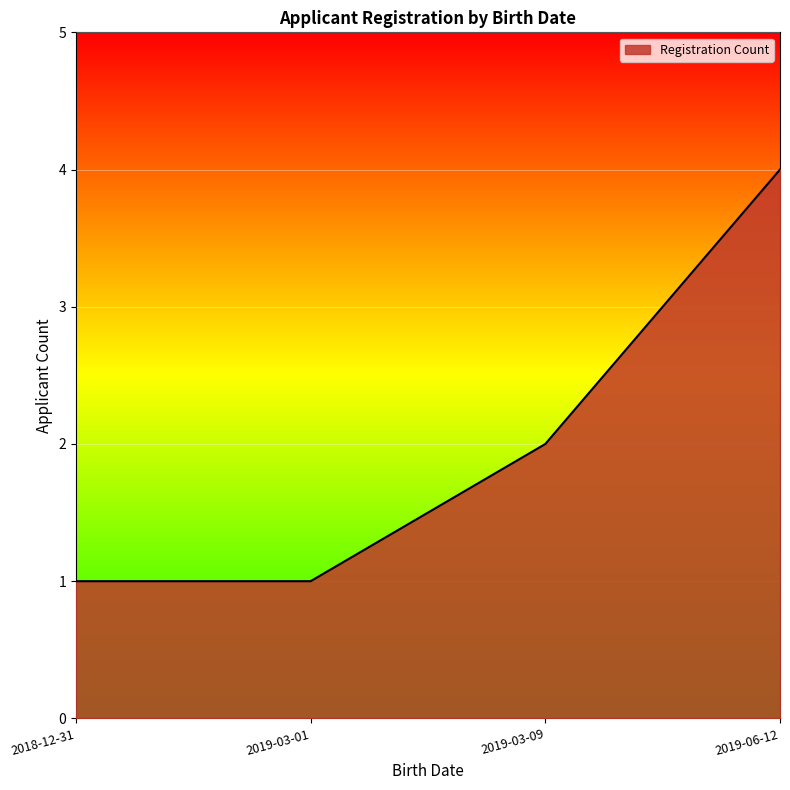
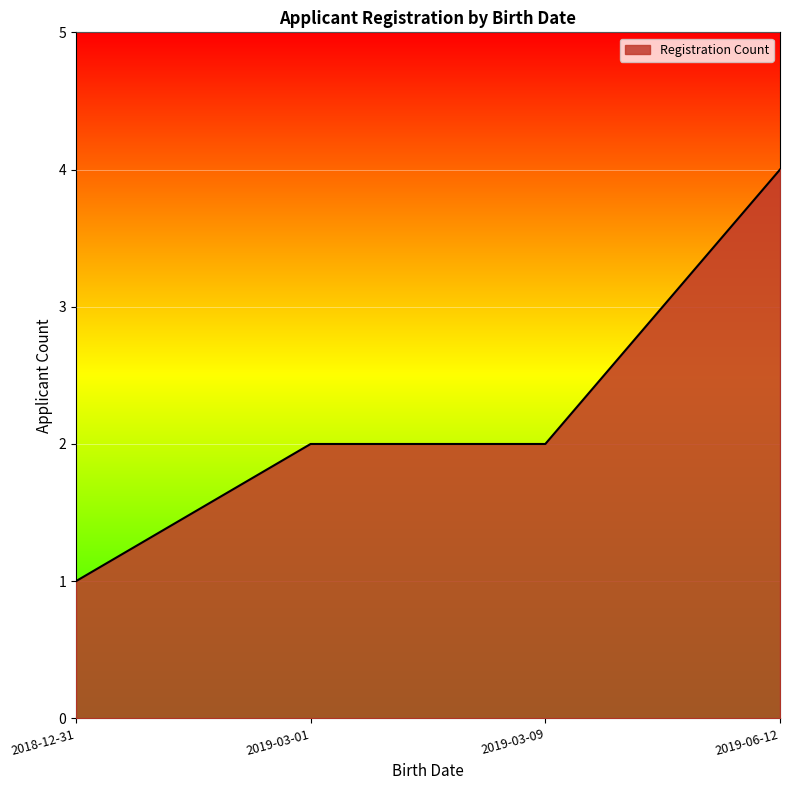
  {
    "2018-12-31": 1,
-   "2019-03-01": 1,
+   "2019-03-01": 2,
    "2019-03-09": 2,
    "2019-06-12": 4
  }
